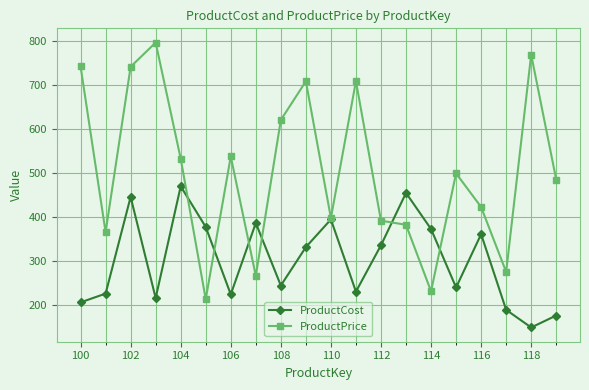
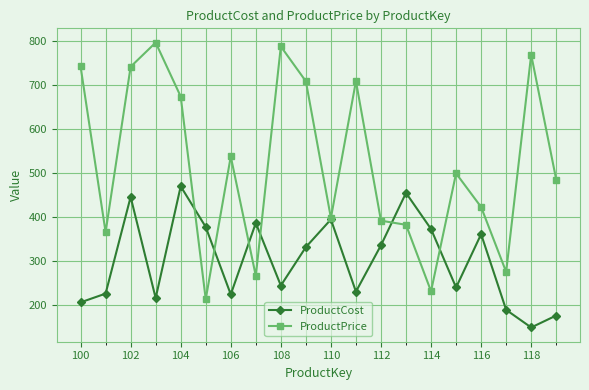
  {
    "ProductCost": {
      "100": 210,
      "102": 450,
      "104": 470,
      "106": 220,
      "108": 240,
      "112": 340,
      "114": 370,
      "116": 360,
      "118": 150
    },
    "ProductPrice": {
      "100": 740,
      "102": 740,
-     "104": 530,
+     "104": 670,
      "106": 540,
-     "108": 620,
+     "108": 790,
      "112": 390,
      "114": 230,
      "116": 420,
      "118": 770
    }
  }
